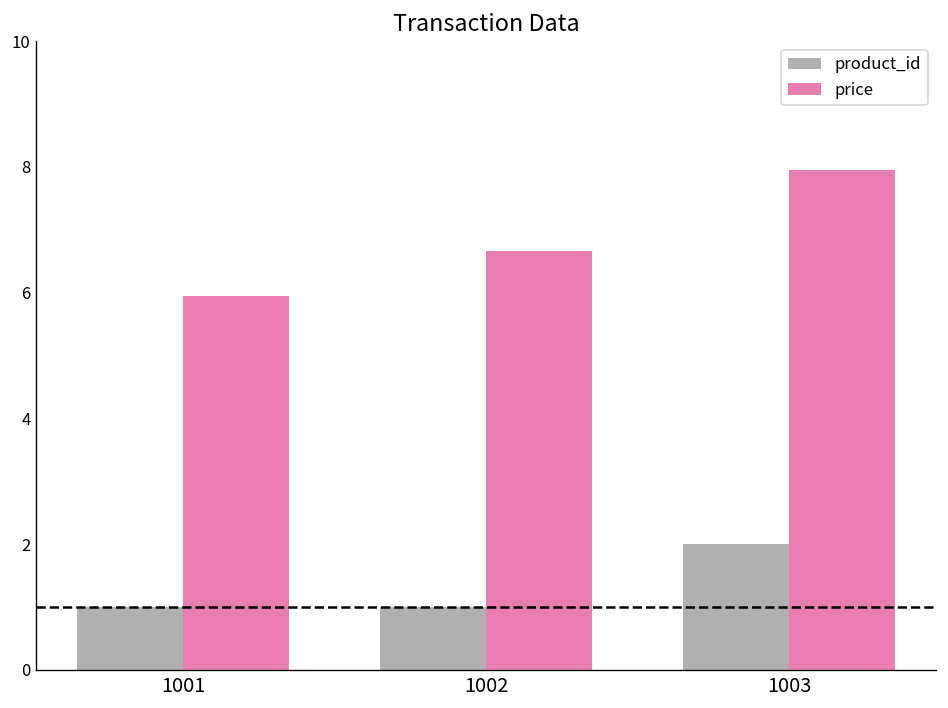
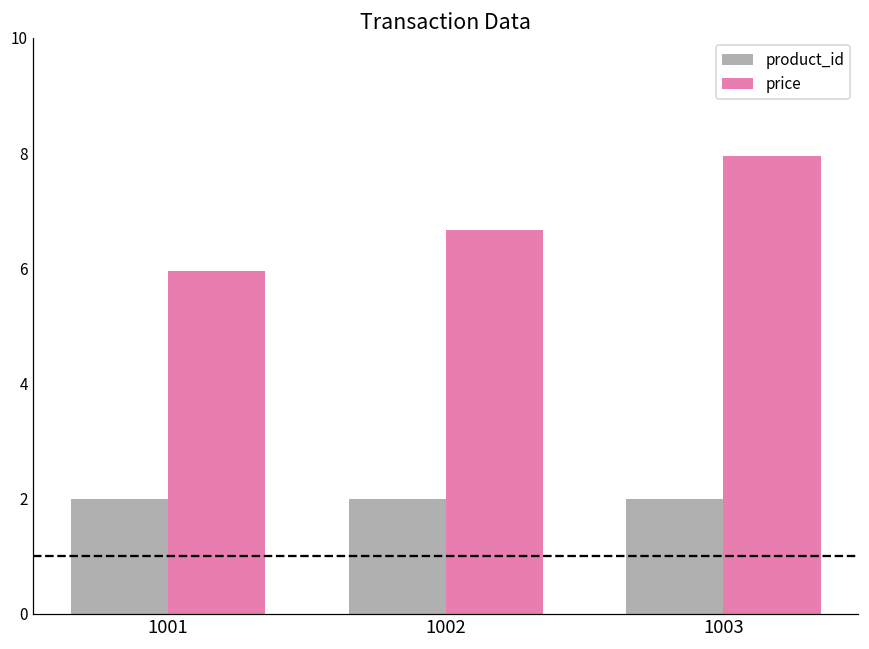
  {
    "product_id": {
-     "1001": 1,
-     "1002": 1,
+     "1001": 2,
+     "1002": 2,
      "1003": 2
    },
    "price": {
      "1001": 6.0,
      "1002": 6.7,
      "1003": 8.0
    }
  }
